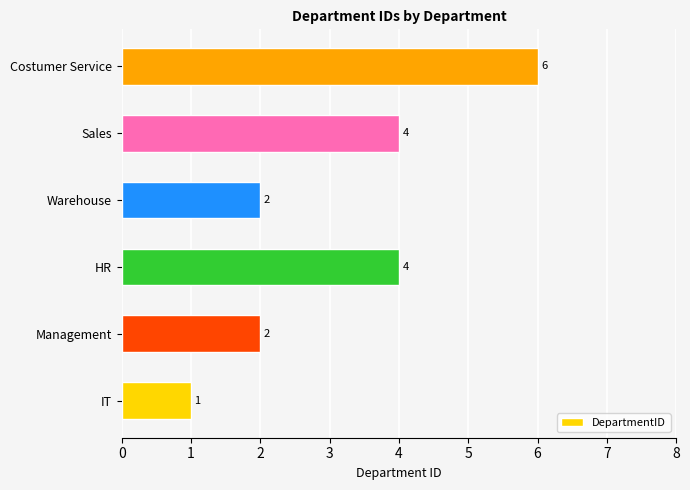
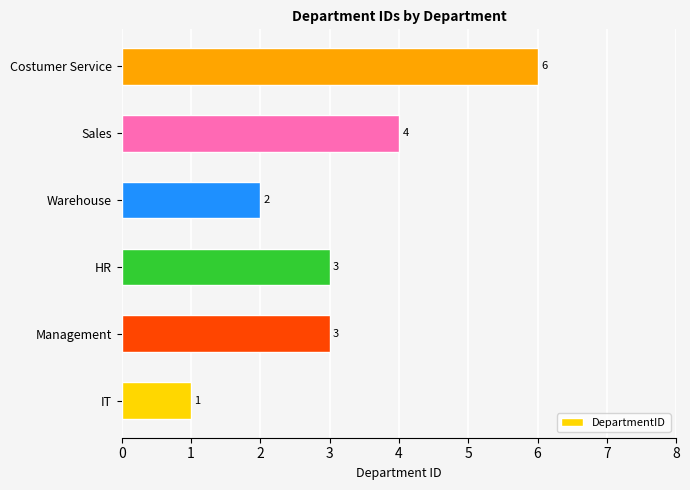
  {
    "Costumer Service": 6,
    "Sales": 4,
    "Warehouse": 2,
-   "HR": 4,
-   "Management": 2,
+   "HR": 3,
+   "Management": 3,
    "IT": 1
  }
